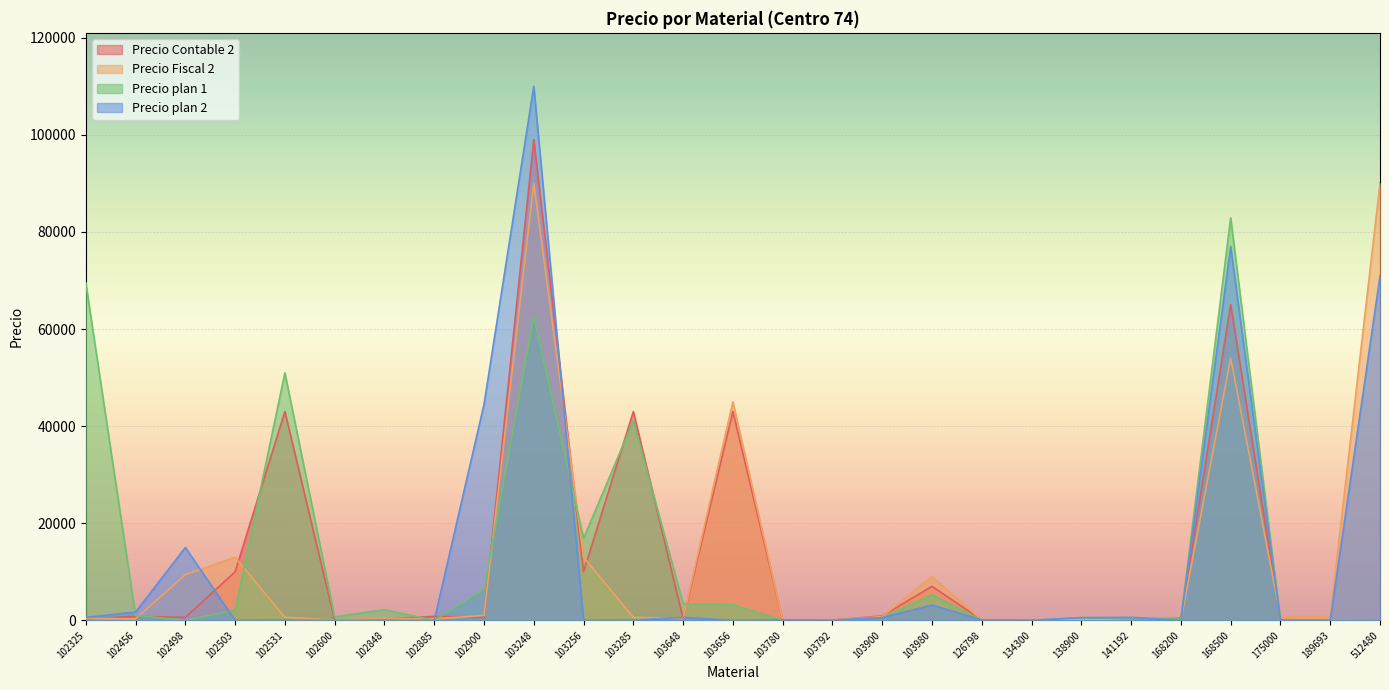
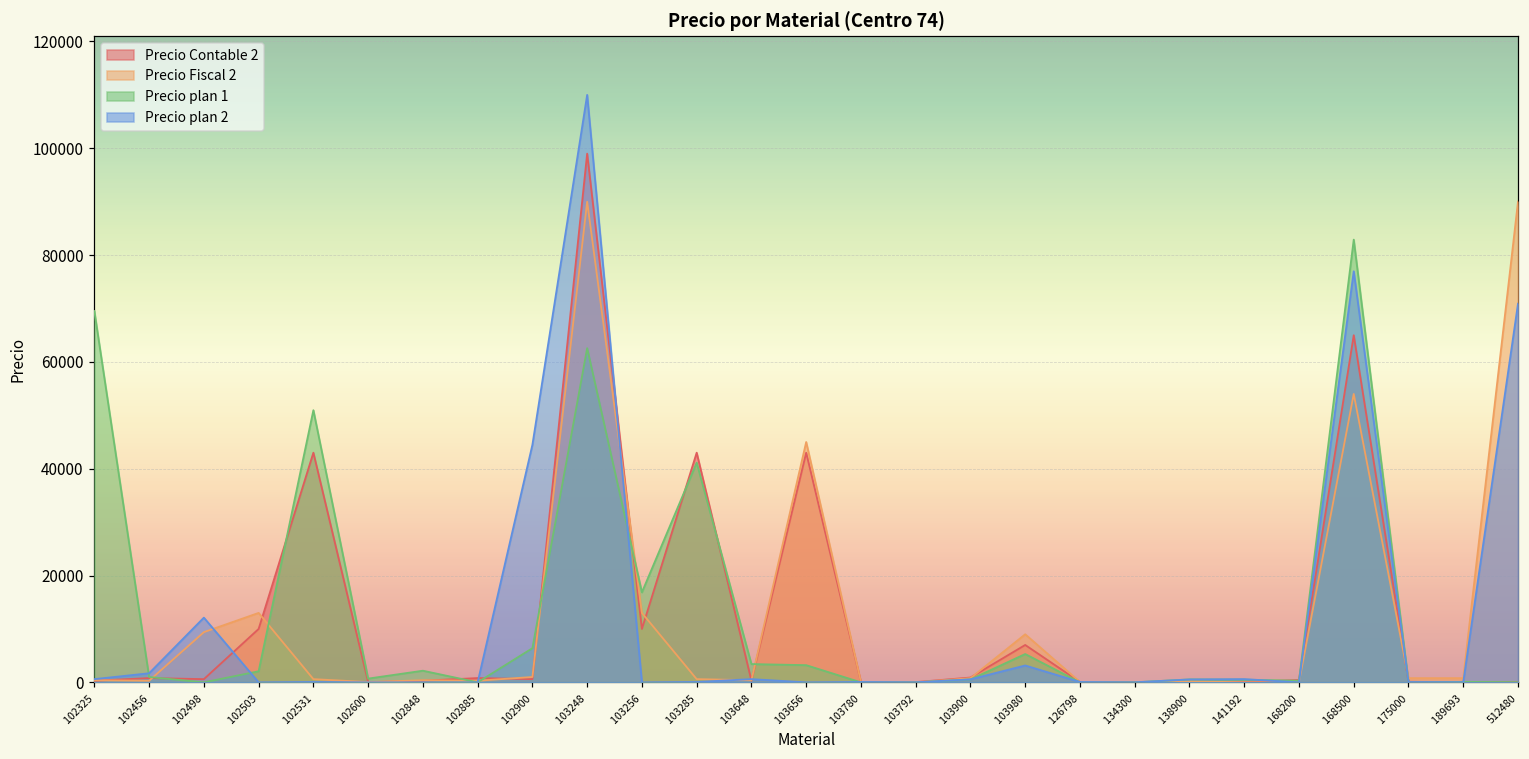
  {
    "Precio plan 1": {
      "102325": 70000,
      "102498": 0,
      "102503": 2000,
      "102531": 51000,
      "102600": 1000,
      "102848": 2000,
      "102900": 6000,
      "103248": 63000,
      "103256": 17000,
      "103285": 41000,
      "103648": 3000,
      "103656": 3000,
      "103980": 5000,
      "168500": 83000
    },
    "Precio plan 2": {
      "102456": 2000,
-     "102498": 15000,
+     "102498": 12000,
      "102503": 0,
      "102531": 0,
      "102900": 44000,
      "103248": 110000,
      "103256": 0,
      "103285": 0,
      "103656": 0,
      "103980": 3000,
      "168500": 77000,
      "512480": 71000
    }
  }
